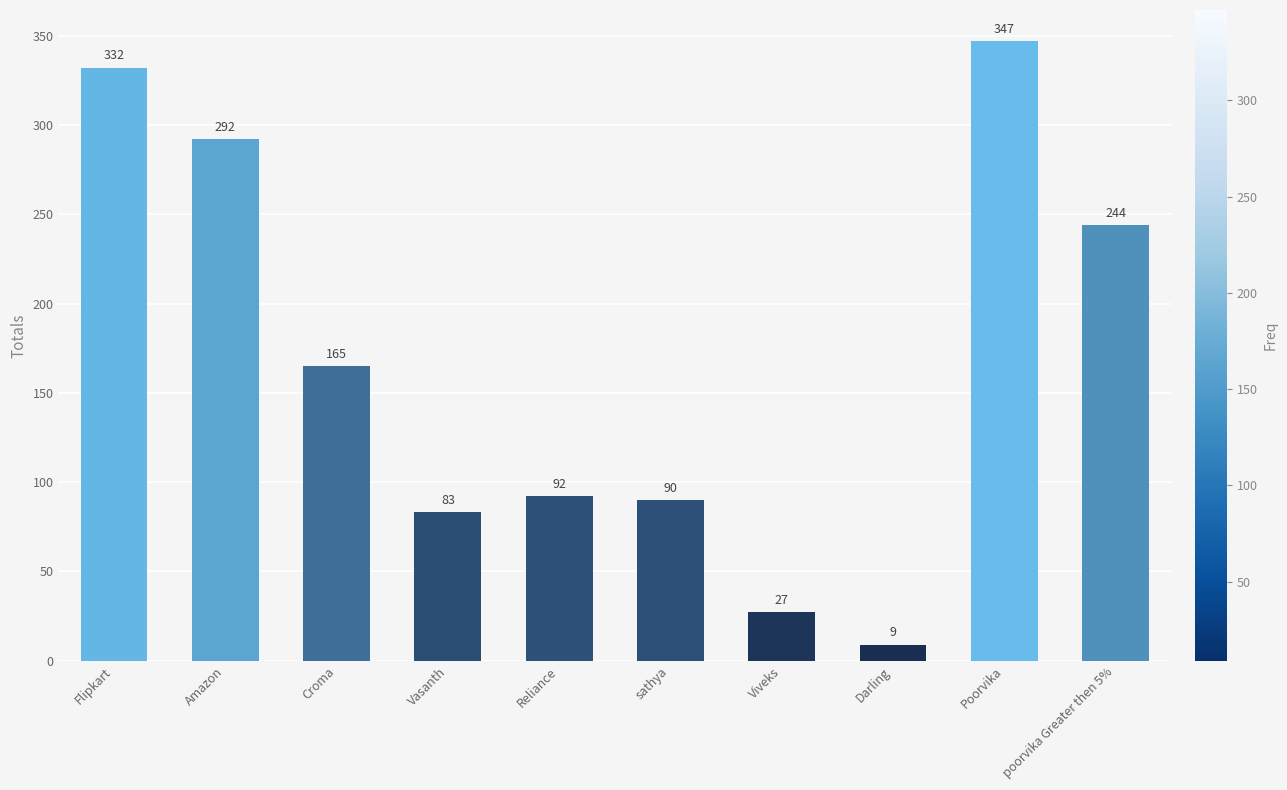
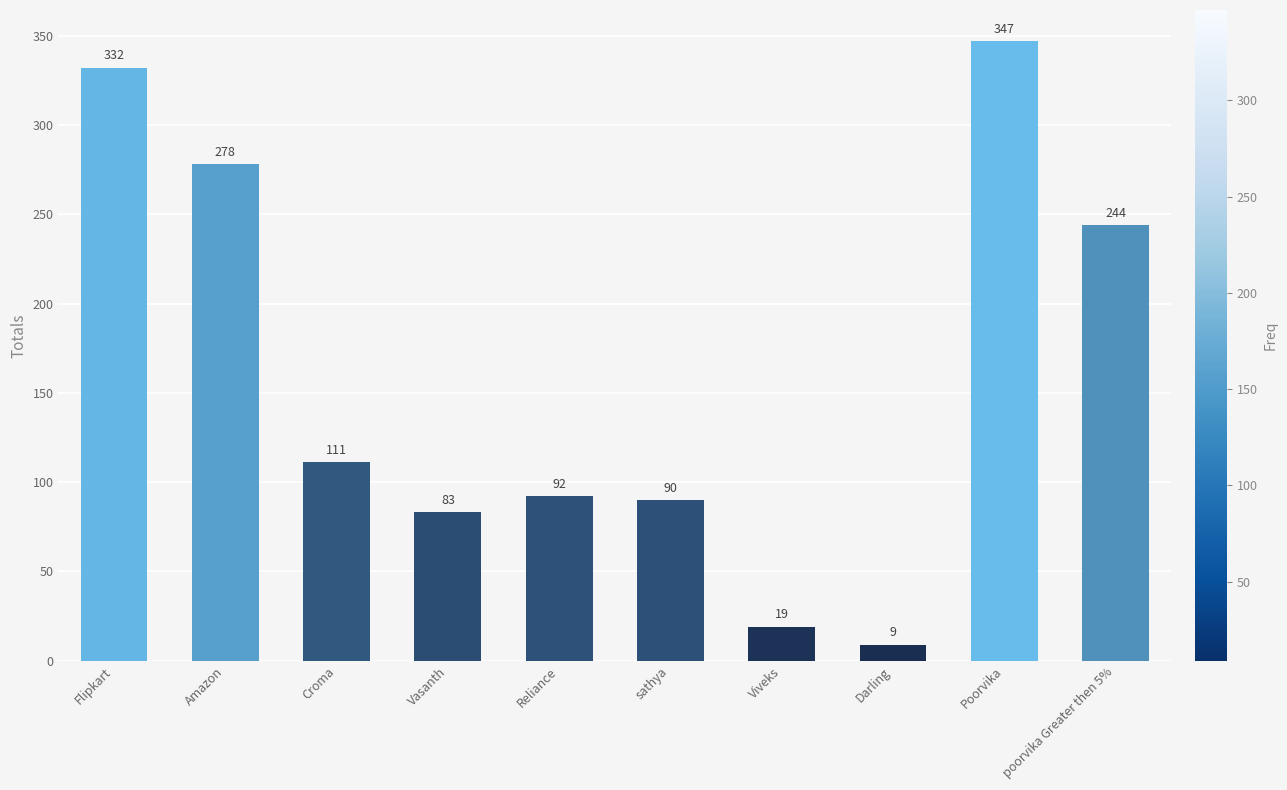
  {
    "Flipkart": 332,
-   "Amazon": 292,
-   "Croma": 165,
+   "Amazon": 278,
+   "Croma": 111,
    "Vasanth": 83,
    "Reliance": 92,
    "sathya": 90,
-   "Viveks": 27,
+   "Viveks": 19,
    "Darling": 9,
    "Poorvika": 347,
    "poorvika Greater then 5%": 244
  }
